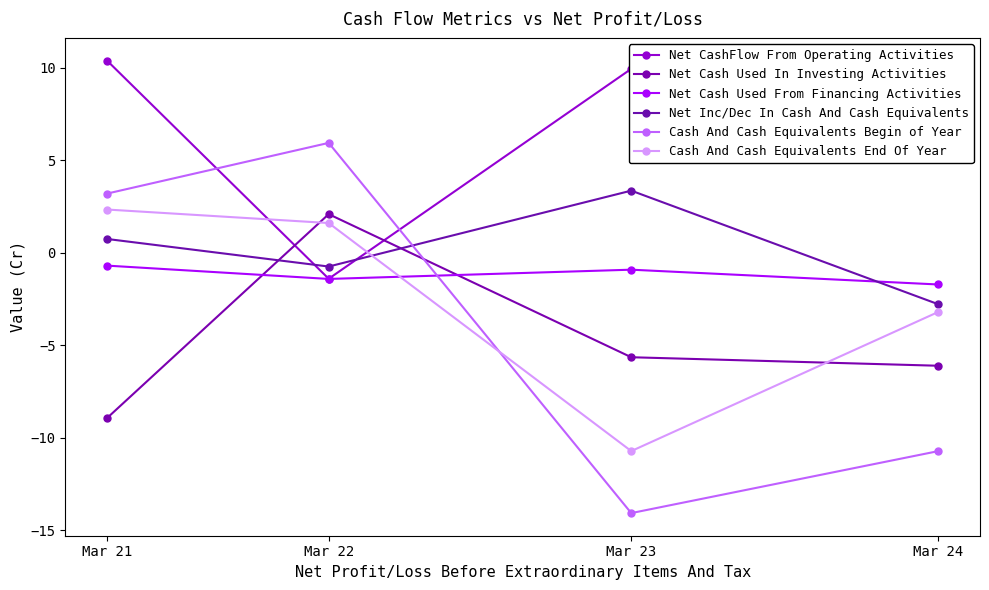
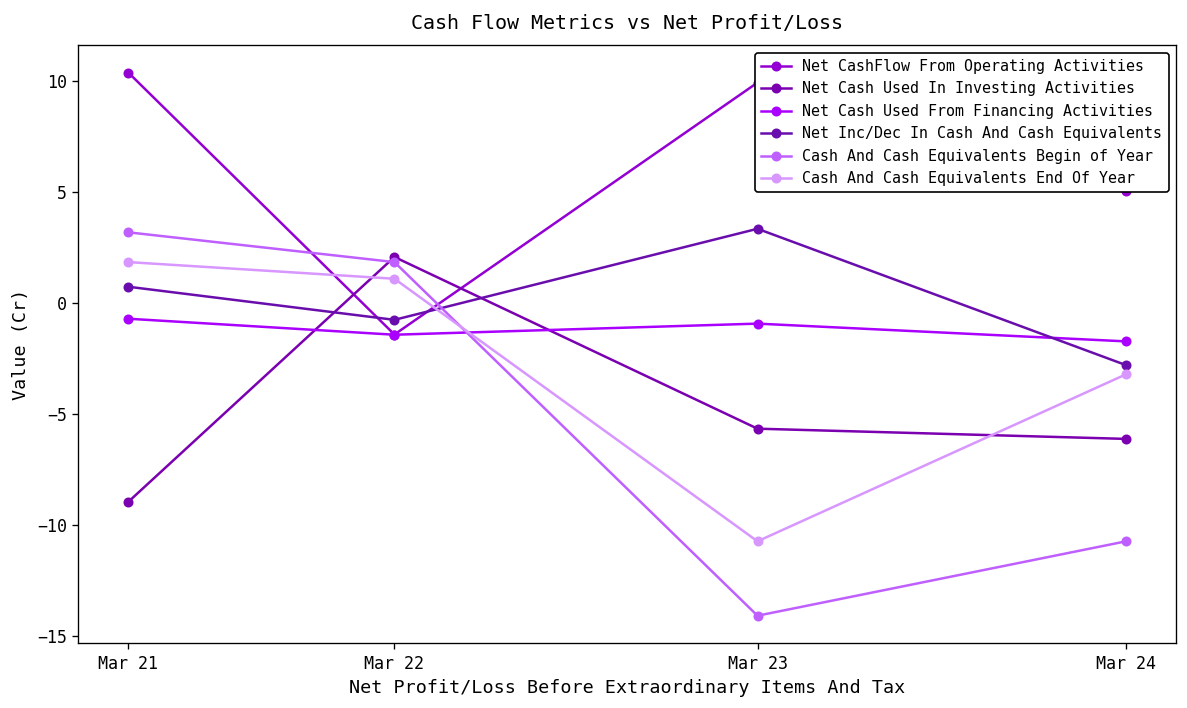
  {
    "Cash And Cash Equivalents Begin of Year": {
      "Mar 21": 3.2,
-     "Mar 22": 5.9,
+     "Mar 22": 1.9,
      "Mar 23": -14.1,
      "Mar 24": -10.7
    },
    "Cash And Cash Equivalents End Of Year": {
-     "Mar 21": 2.3,
-     "Mar 22": 1.6,
+     "Mar 21": 1.9,
+     "Mar 22": 1.1,
      "Mar 23": -10.7,
      "Mar 24": -3.2
    }
  }
